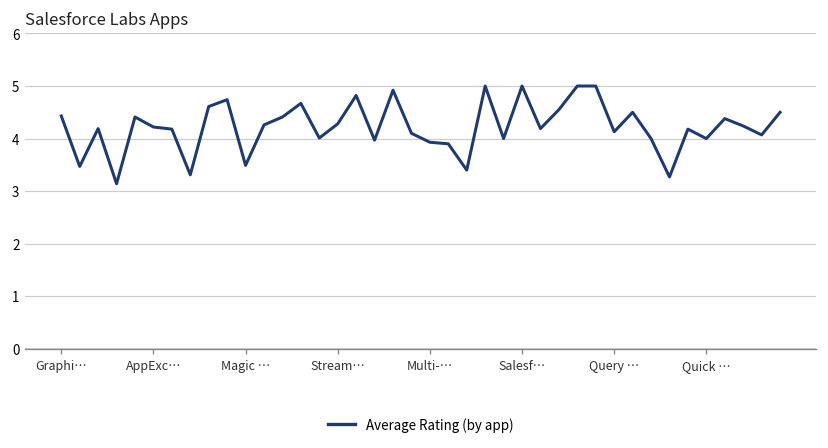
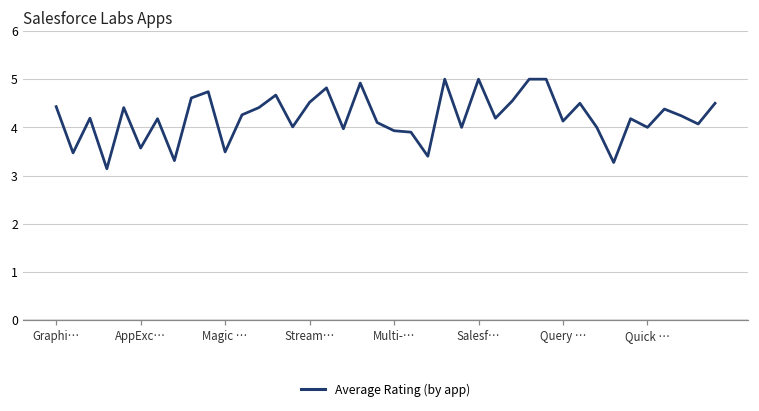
  {
    "Graphi…": 4.4,
-   "AppExc…": 4.2,
+   "AppExc…": 3.6,
    "Magic …": 3.5,
-   "Stream…": 4.3,
+   "Stream…": 4.5,
    "Multi-…": 3.9,
    "Salesf…": 5.0,
    "Query …": 4.1,
    "Quick …": 4.0
  }
